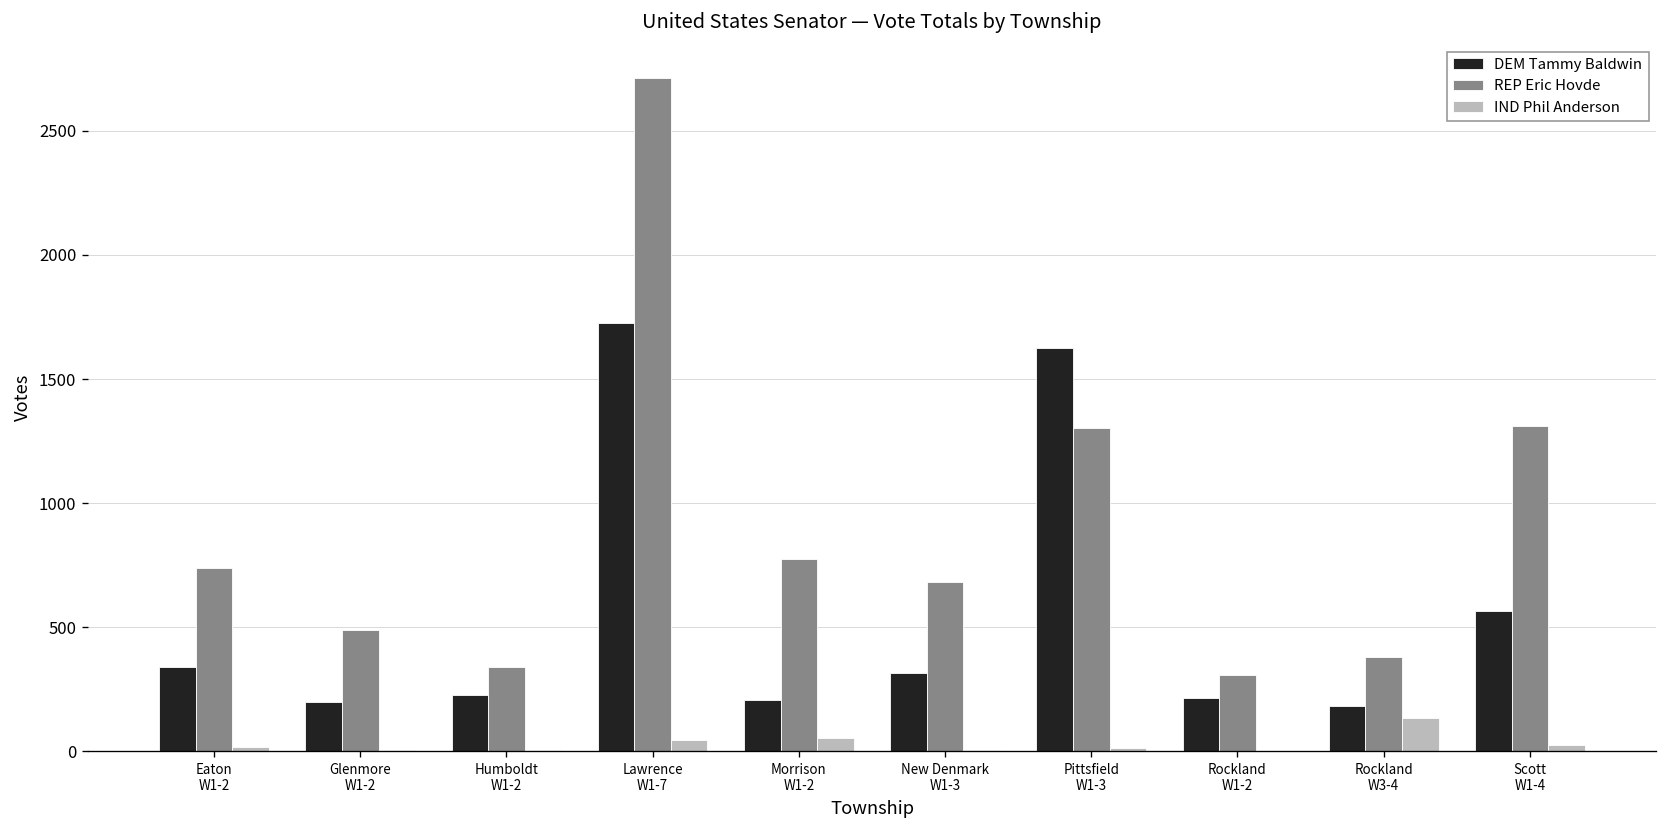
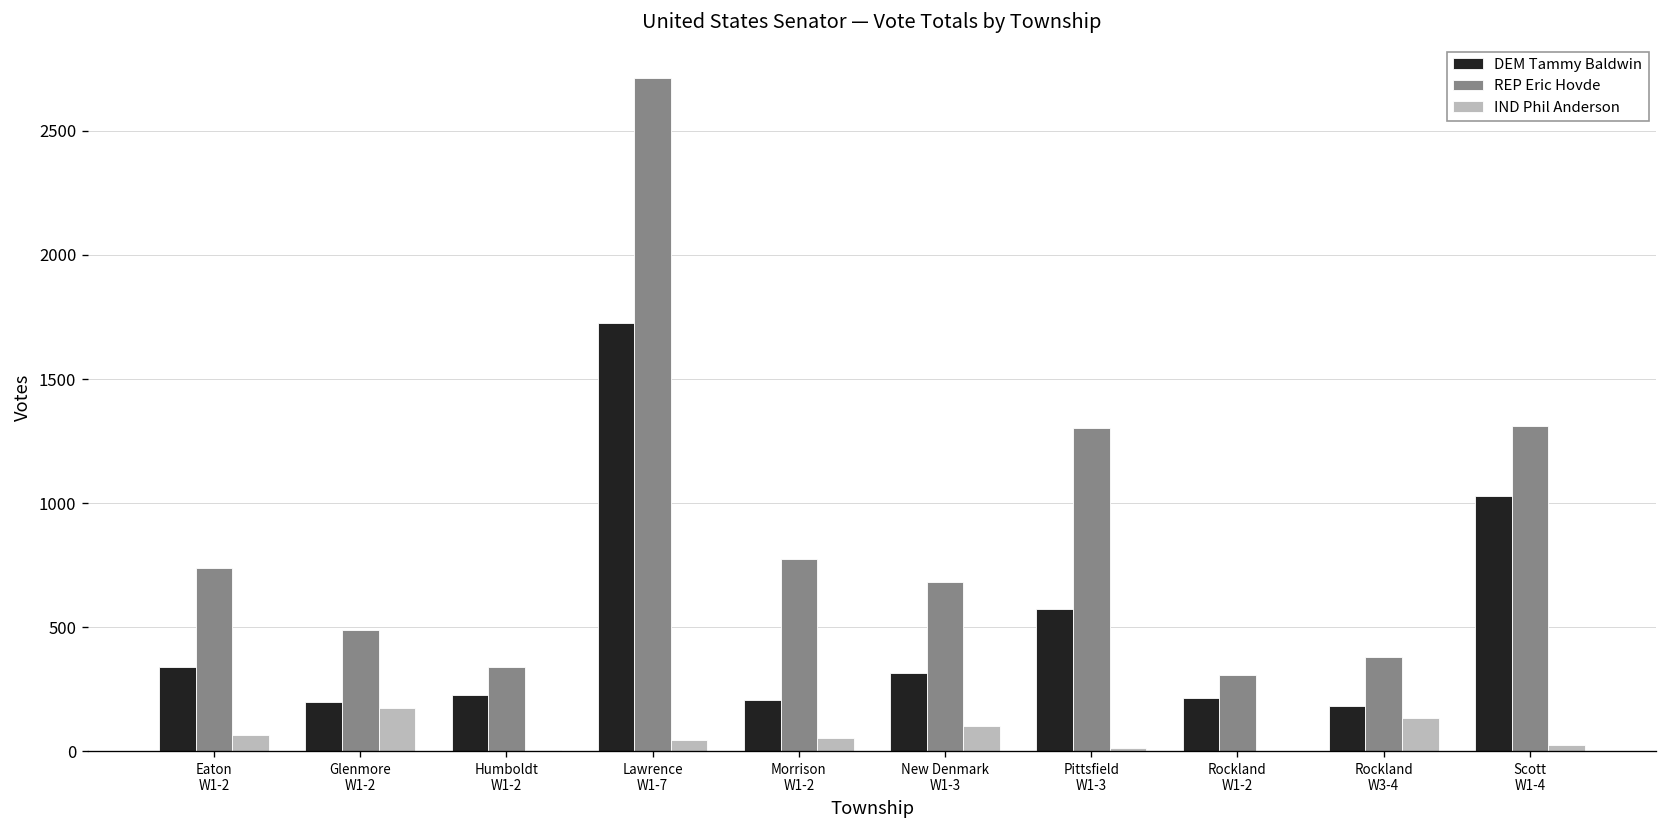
  {
    "DEM Tammy Baldwin": {
      "Eaton W1-2": 340,
      "Glenmore W1-2": 200,
      "Humboldt W1-2": 230,
      "Lawrence W1-7": 1730,
      "Morrison W1-2": 210,
      "New Denmark W1-3": 310,
-     "Pittsfield W1-3": 1620,
+     "Pittsfield W1-3": 570,
      "Rockland W1-2": 220,
      "Rockland W3-4": 180,
-     "Scott W1-4": 560
+     "Scott W1-4": 1030
    },
    "REP Eric Hovde": {
      "Eaton W1-2": 740,
      "Glenmore W1-2": 490,
      "Humboldt W1-2": 340,
      "Lawrence W1-7": 2710,
      "Morrison W1-2": 770,
      "New Denmark W1-3": 680,
      "Pittsfield W1-3": 1300,
      "Rockland W1-2": 310,
      "Rockland W3-4": 380,
      "Scott W1-4": 1310
    },
    "IND Phil Anderson": {
-     "Eaton W1-2": 20,
-     "Glenmore W1-2": 10,
+     "Eaton W1-2": 60,
+     "Glenmore W1-2": 170,
      "Lawrence W1-7": 40,
      "Morrison W1-2": 50,
-     "New Denmark W1-3": 10,
+     "New Denmark W1-3": 100,
      "Pittsfield W1-3": 20,
      "Rockland W3-4": 130,
      "Scott W1-4": 30
    }
  }
